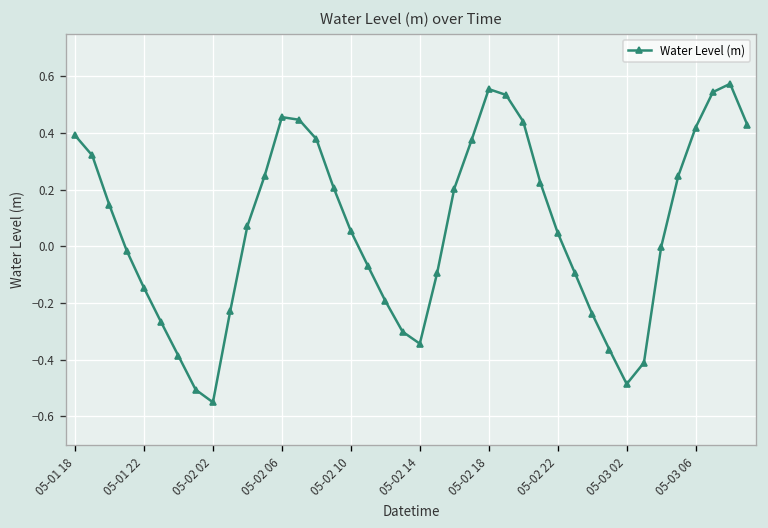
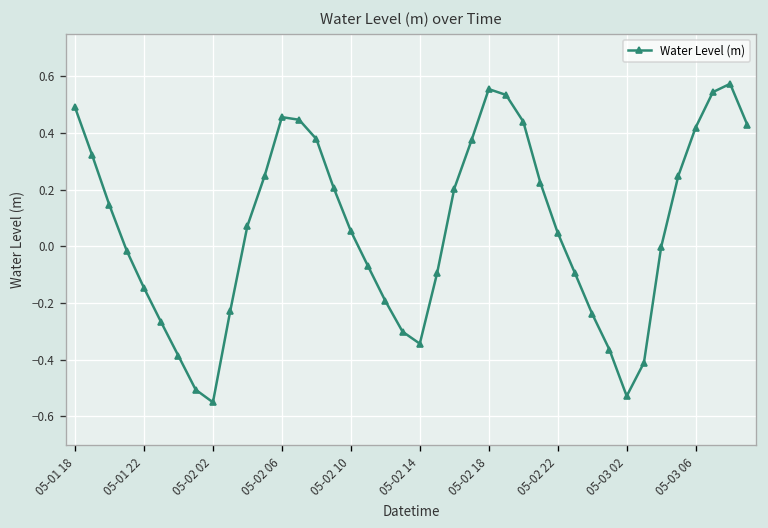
  {
-   "05-01 18": 0.39,
+   "05-01 18": 0.49,
    "05-01 22": -0.15,
    "05-02 02": -0.55,
    "05-02 06": 0.46,
    "05-02 10": 0.05,
    "05-02 14": -0.34,
    "05-02 18": 0.56,
    "05-02 22": 0.05,
-   "05-03 02": -0.49,
+   "05-03 02": -0.53,
    "05-03 06": 0.42
  }
